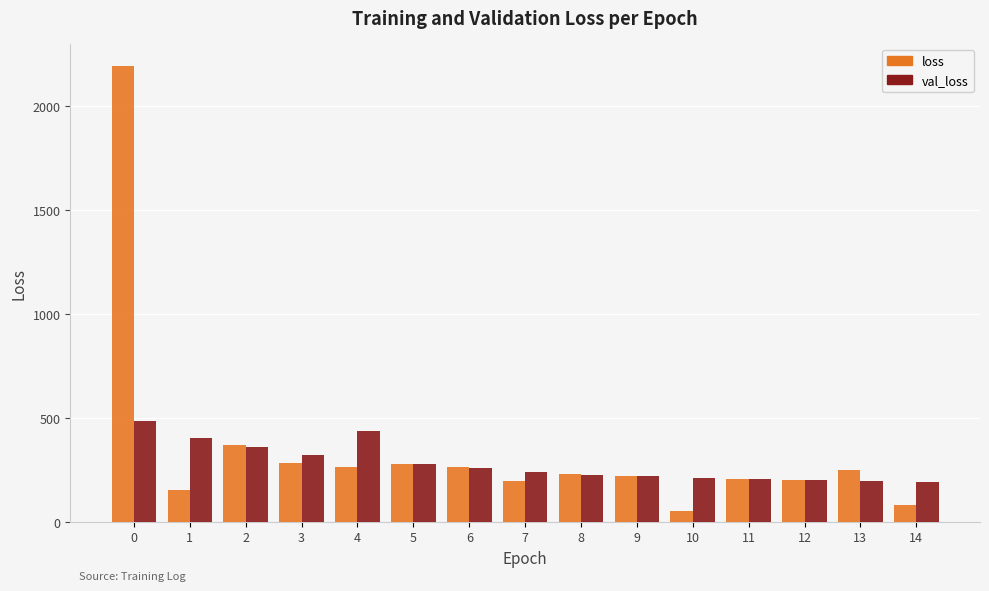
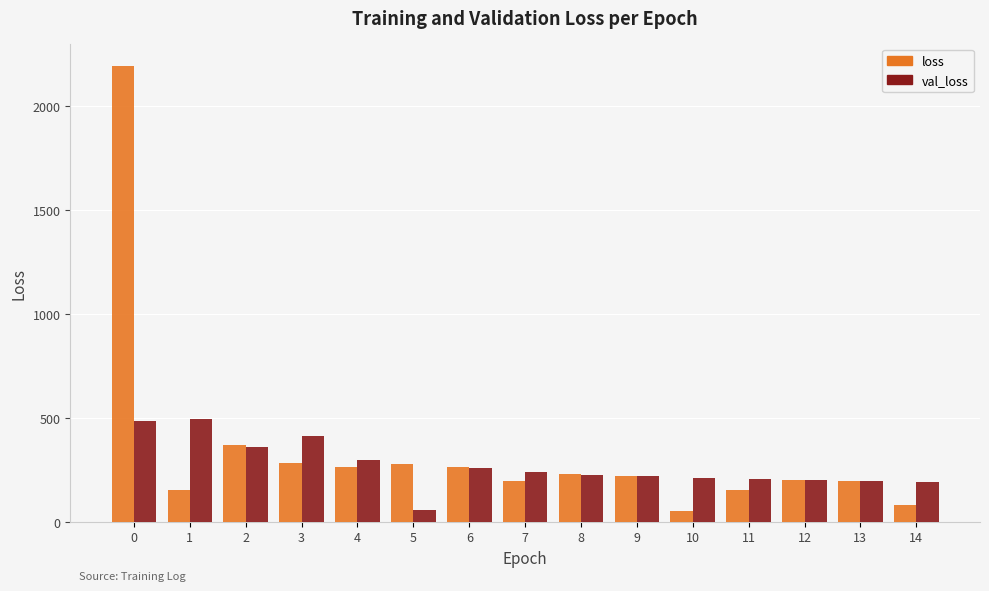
  {
    "loss": {
      "0": 2190,
      "1": 150,
      "2": 370,
      "3": 280,
      "4": 260,
      "5": 280,
      "6": 260,
      "7": 200,
      "8": 230,
      "9": 220,
      "10": 50,
-     "11": 210,
+     "11": 150,
      "12": 200,
-     "13": 250,
+     "13": 200,
      "14": 80
    },
    "val_loss": {
      "0": 490,
-     "1": 400,
+     "1": 490,
      "2": 360,
-     "3": 320,
-     "4": 430,
-     "5": 280,
+     "3": 410,
+     "4": 300,
+     "5": 60,
      "6": 260,
      "7": 240,
      "8": 220,
      "9": 220,
      "10": 210,
      "11": 210,
      "12": 200,
      "13": 190,
      "14": 190
    }
  }
